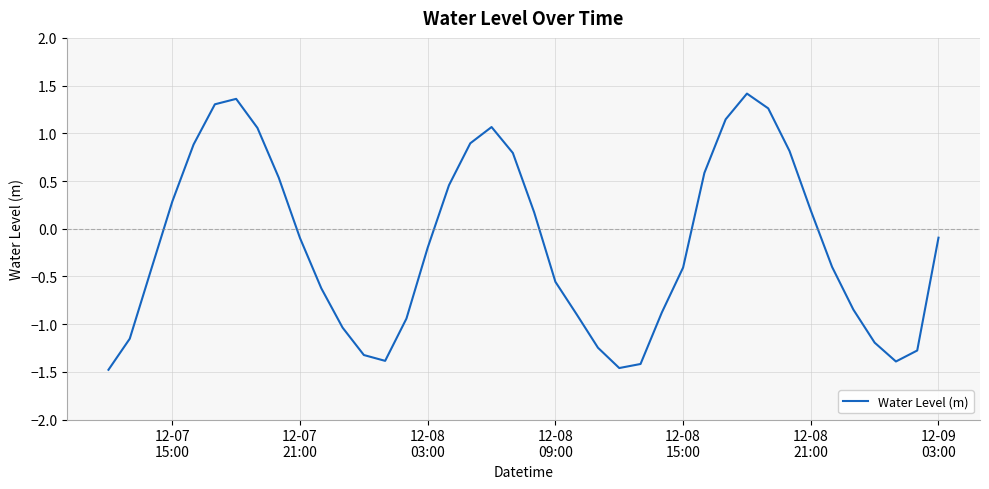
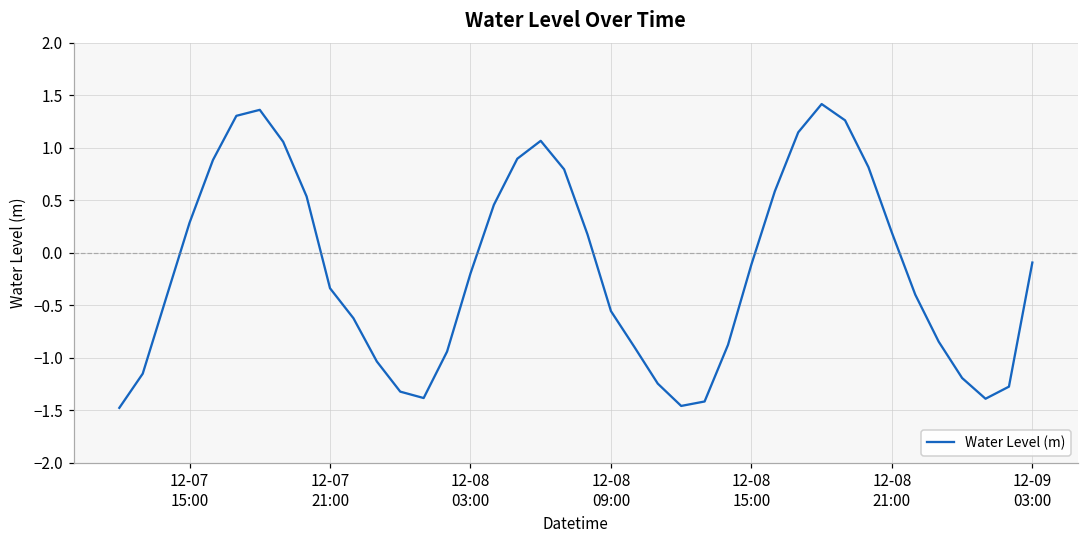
  {
    "12-07 15:00": 0.3,
-   "12-07 21:00": -0.1,
+   "12-07 21:00": -0.3,
    "12-08 03:00": -0.2,
    "12-08 09:00": -0.6,
-   "12-08 15:00": -0.4,
+   "12-08 15:00": -0.1,
    "12-08 21:00": 0.2,
    "12-09 03:00": -0.1
  }
